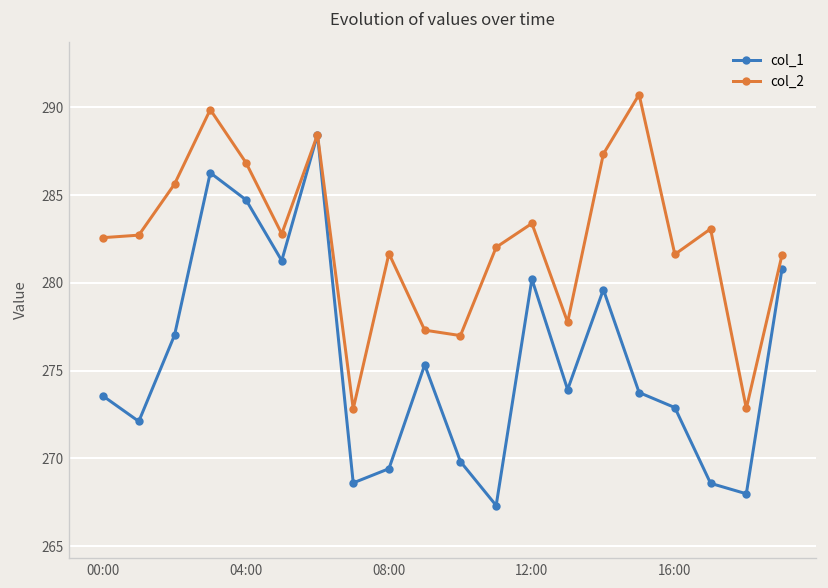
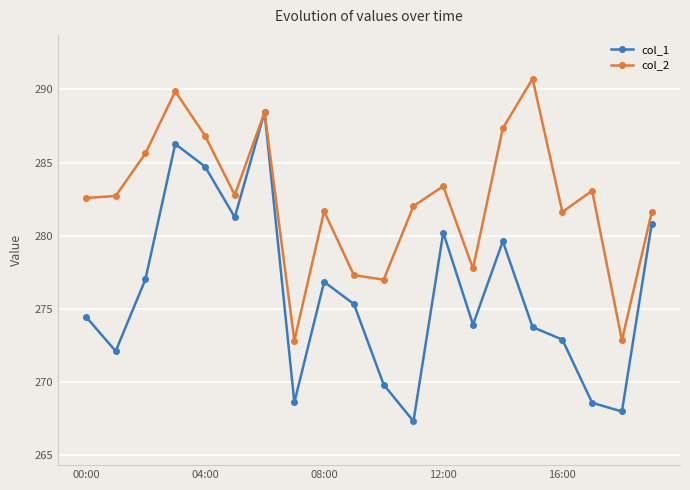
  {
    "col_1": {
-     "00:00": 273.6,
+     "00:00": 274.5,
      "04:00": 284.7,
-     "08:00": 269.4,
+     "08:00": 276.8,
      "12:00": 280.2,
      "16:00": 272.9
    },
    "col_2": {
      "00:00": 282.6,
      "04:00": 286.8,
      "08:00": 281.7,
      "12:00": 283.4,
      "16:00": 281.6
    }
  }
